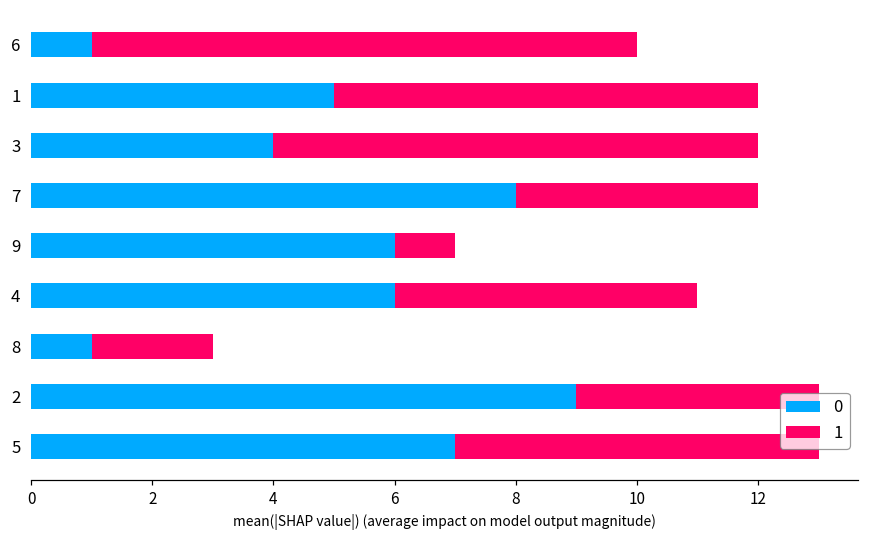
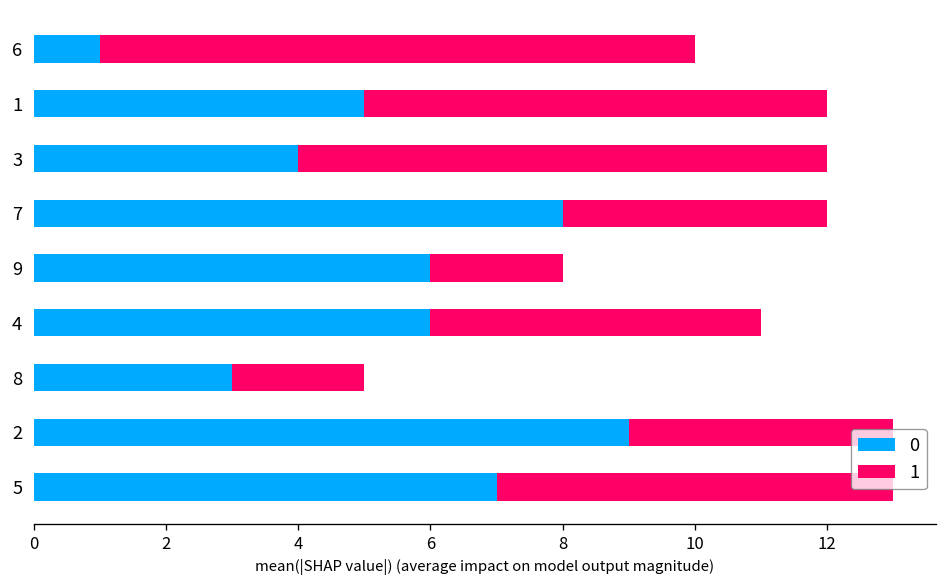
  {
    "0": {
      "6": 1,
      "1": 5,
      "3": 4,
      "7": 8,
      "9": 6,
      "4": 6,
-     "8": 1,
+     "8": 3,
      "2": 9,
      "5": 7
    },
    "1": {
      "6": 9,
      "1": 7,
      "3": 8,
      "7": 4,
-     "9": 1,
+     "9": 2,
      "4": 5,
      "8": 2
    }
  }
